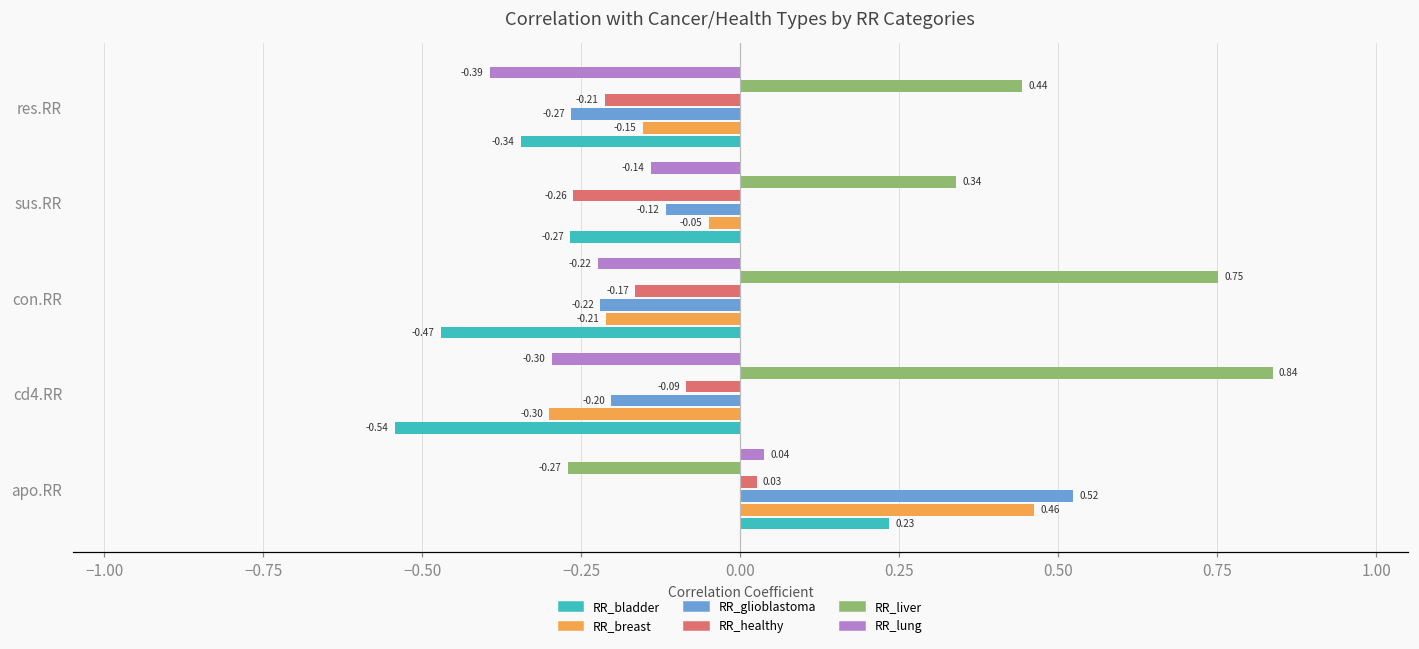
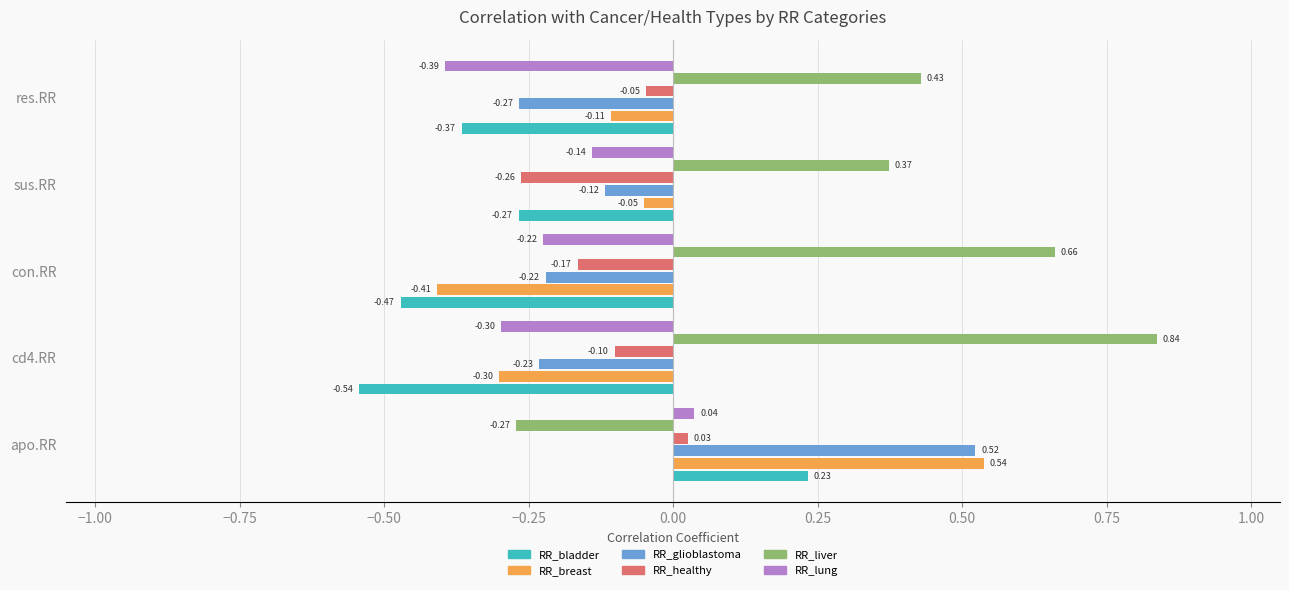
  {
    "RR_bladder": {
-     "res.RR": -0.34,
+     "res.RR": -0.37,
      "sus.RR": -0.27,
      "con.RR": -0.47,
      "cd4.RR": -0.54,
      "apo.RR": 0.23
    },
    "RR_breast": {
-     "res.RR": -0.15,
+     "res.RR": -0.11,
      "sus.RR": -0.05,
-     "con.RR": -0.21,
+     "con.RR": -0.41,
      "cd4.RR": -0.30,
-     "apo.RR": 0.46
+     "apo.RR": 0.54
    },
    "RR_glioblastoma": {
      "res.RR": -0.27,
      "sus.RR": -0.12,
      "con.RR": -0.22,
-     "cd4.RR": -0.20,
+     "cd4.RR": -0.23,
      "apo.RR": 0.52
    },
    "RR_healthy": {
-     "res.RR": -0.21,
+     "res.RR": -0.05,
      "sus.RR": -0.26,
      "con.RR": -0.17,
-     "cd4.RR": -0.09,
+     "cd4.RR": -0.10,
      "apo.RR": 0.03
    },
    "RR_liver": {
-     "res.RR": 0.44,
-     "sus.RR": 0.34,
-     "con.RR": 0.75,
+     "res.RR": 0.43,
+     "sus.RR": 0.37,
+     "con.RR": 0.66,
      "cd4.RR": 0.84,
      "apo.RR": -0.27
    },
    "RR_lung": {
      "res.RR": -0.39,
      "sus.RR": -0.14,
      "con.RR": -0.22,
      "cd4.RR": -0.30,
      "apo.RR": 0.04
    }
  }
